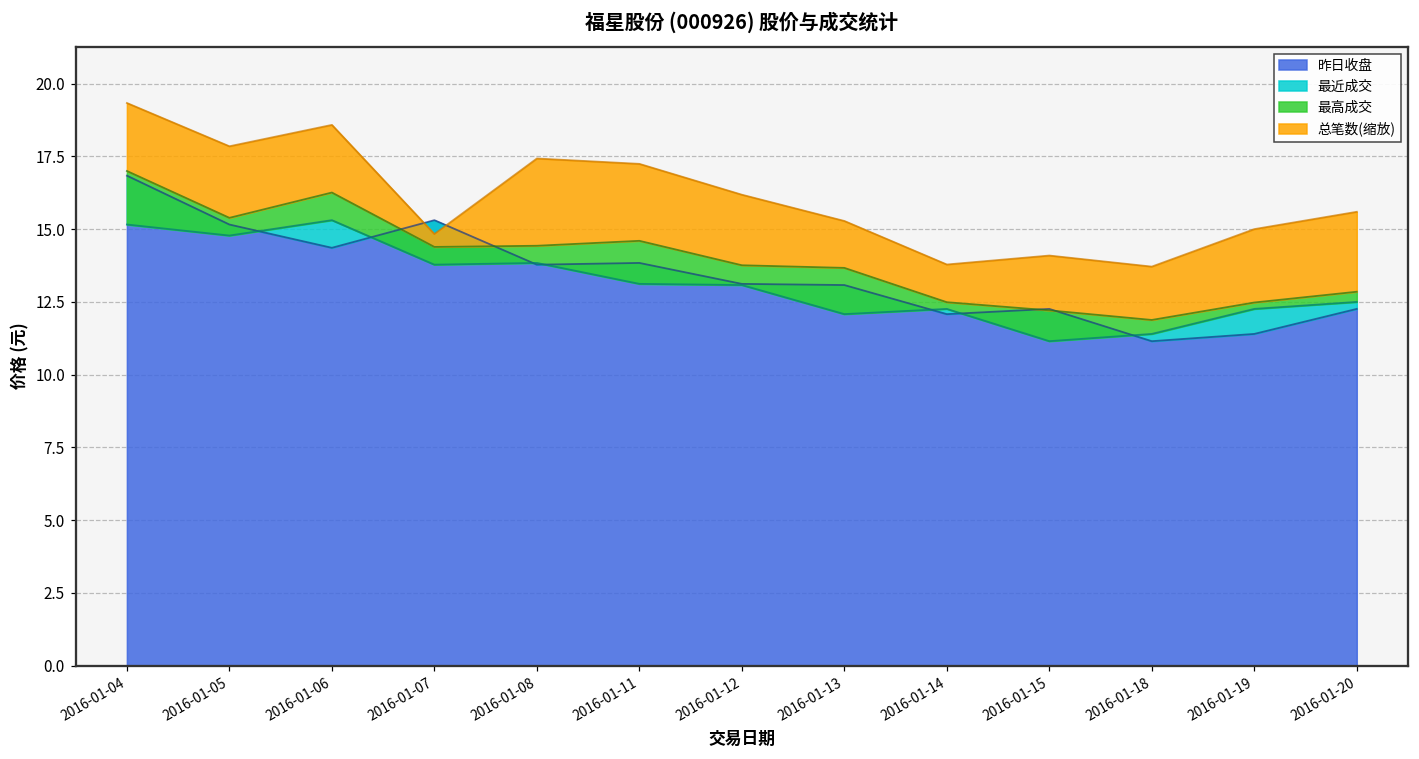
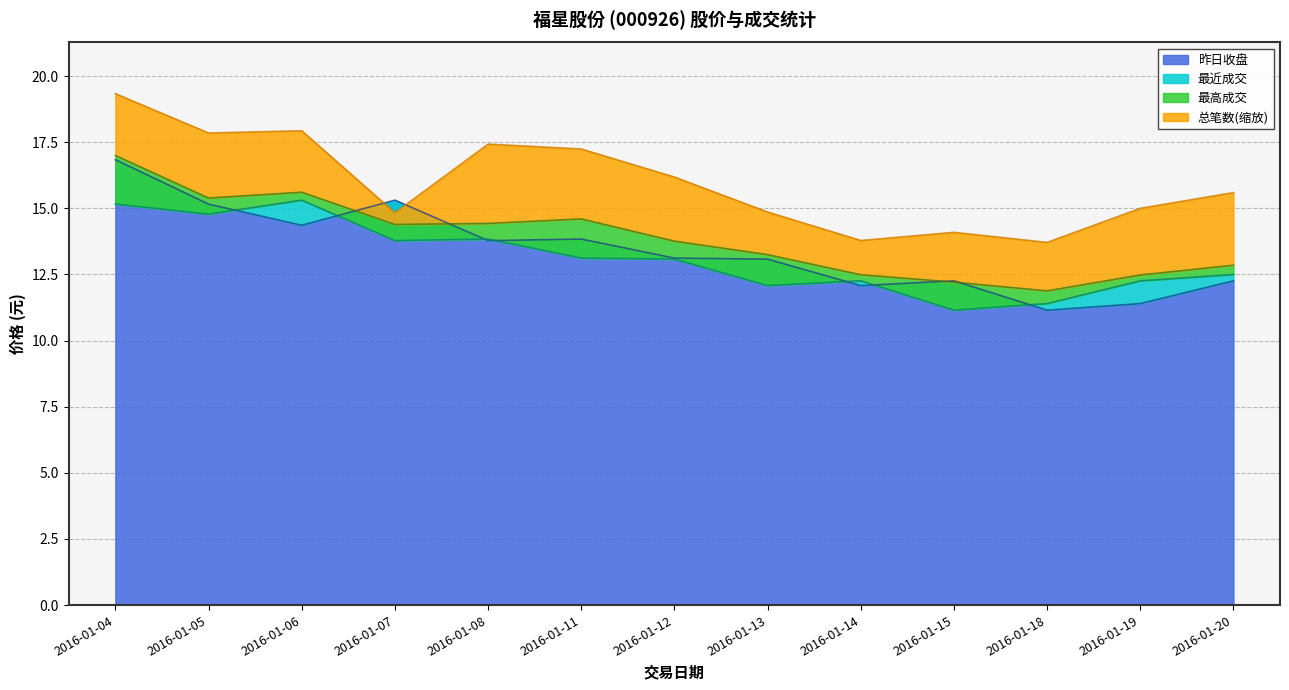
  {
    "昨日收盘": {
      "2016-01-06": 14.4,
      "2016-01-14": 12.1,
      "2016-01-18": 11.2,
      "2016-01-19": 11.4,
      "2016-01-20": 12.3
    },
    "最高成交": {
      "2016-01-04": 17.0,
      "2016-01-05": 15.4,
-     "2016-01-06": 16.3,
+     "2016-01-06": 15.6,
      "2016-01-07": 14.4,
      "2016-01-08": 14.4,
      "2016-01-11": 14.6,
      "2016-01-12": 13.8,
-     "2016-01-13": 13.7,
+     "2016-01-13": 13.3,
      "2016-01-14": 12.5,
      "2016-01-18": 11.9,
      "2016-01-19": 12.5,
      "2016-01-20": 12.9
    },
    "总笔数(缩放)": {
      "2016-01-04": 19.3,
      "2016-01-05": 17.8,
      "2016-01-06": 2.3,
      "2016-01-07": 14.8,
      "2016-01-08": 17.4,
      "2016-01-11": 17.2,
      "2016-01-12": 16.2,
      "2016-01-13": 1.6,
      "2016-01-14": 13.8,
      "2016-01-15": 14.1,
      "2016-01-18": 13.7,
      "2016-01-19": 15.0,
      "2016-01-20": 15.6
    }
  }
